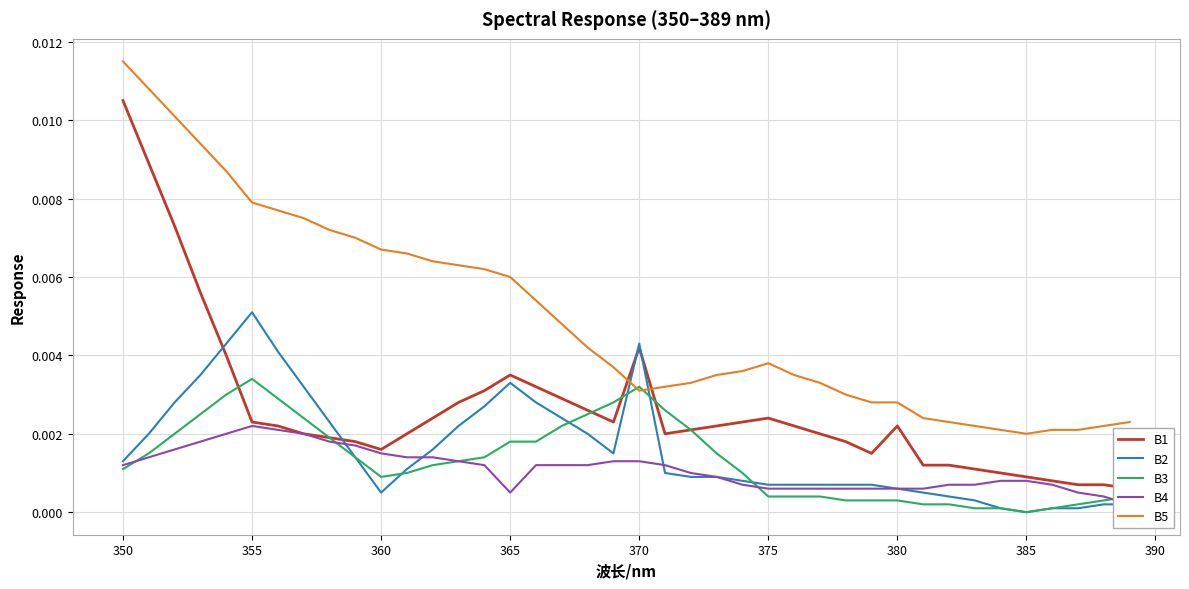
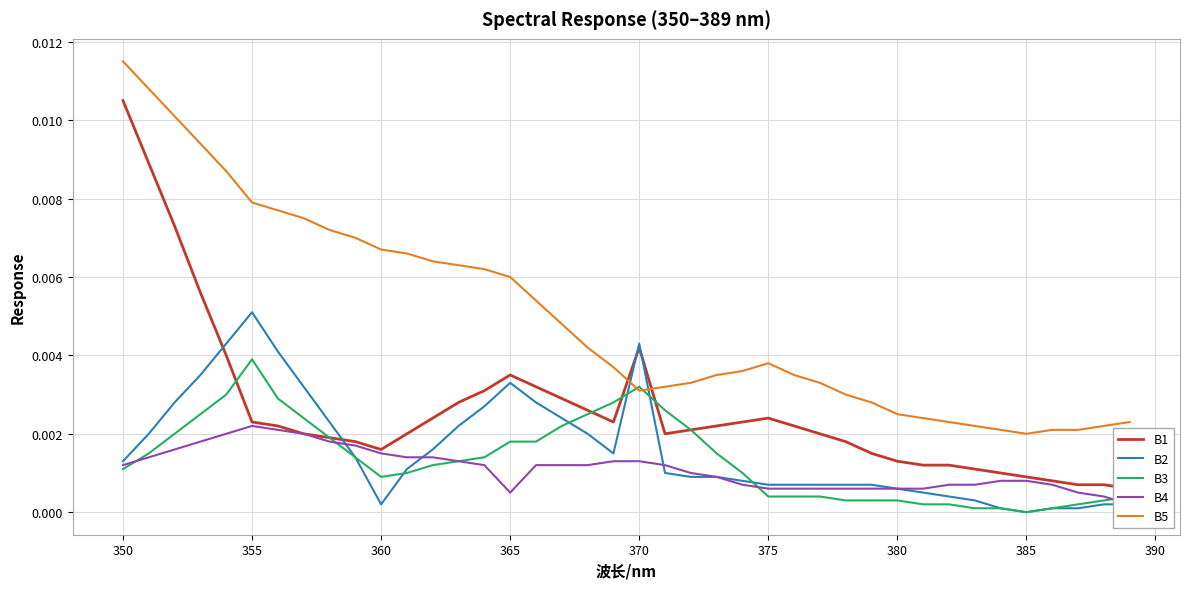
  {
    "B1": {
      "350": 0.0105,
      "355": 0.0023,
      "360": 0.0016,
      "365": 0.0035,
      "370": 0.0042,
      "375": 0.0024,
-     "380": 0.0022,
+     "380": 0.0013,
      "385": 0.0009
    },
    "B2": {
      "350": 0.0013,
      "355": 0.0051,
-     "360": 0.0005,
+     "360": 0.0002,
      "365": 0.0033,
      "370": 0.0043,
      "375": 0.0007
    },
    "B3": {
      "350": 0.0011,
-     "355": 0.0034,
+     "355": 0.0039,
      "360": 0.0009,
      "365": 0.0018,
      "370": 0.0032,
      "375": 0.0004,
      "380": 0.0003
    },
    "B4": {
      "350": 0.0012,
      "355": 0.0022,
      "360": 0.0015,
      "365": 0.0005,
      "370": 0.0013,
      "375": 0.0006,
      "385": 0.0008
    },
    "B5": {
      "350": 0.0115,
      "355": 0.0079,
      "360": 0.0067,
      "365": 0.0060,
      "370": 0.0031,
      "375": 0.0038,
-     "380": 0.0028,
+     "380": 0.0025,
      "385": 0.0020
    }
  }
